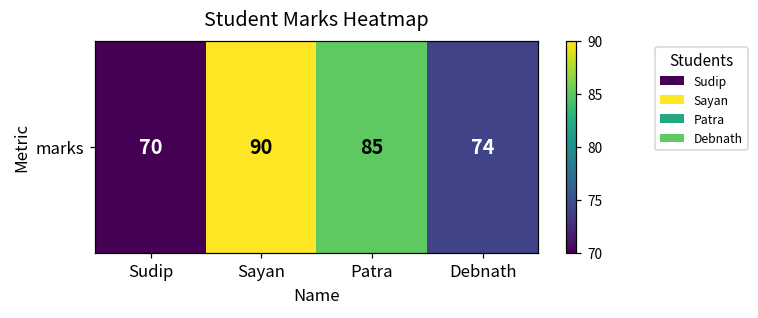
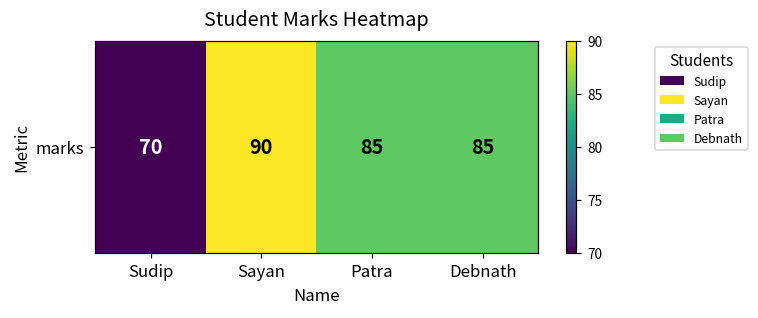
  {
    "marks": {
      "Sudip": 70,
      "Sayan": 90,
      "Patra": 85,
-     "Debnath": 74
+     "Debnath": 85
    }
  }
